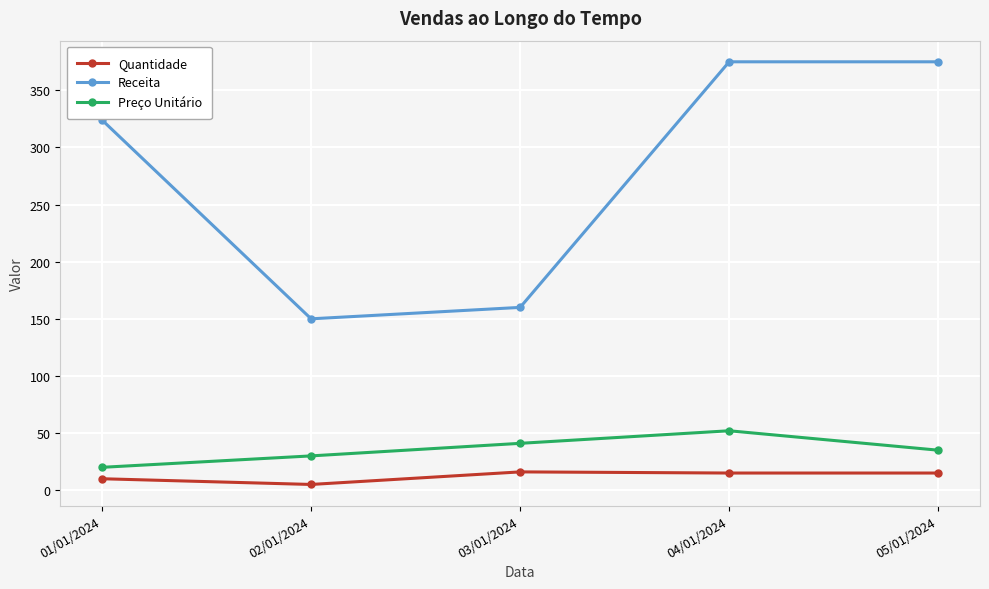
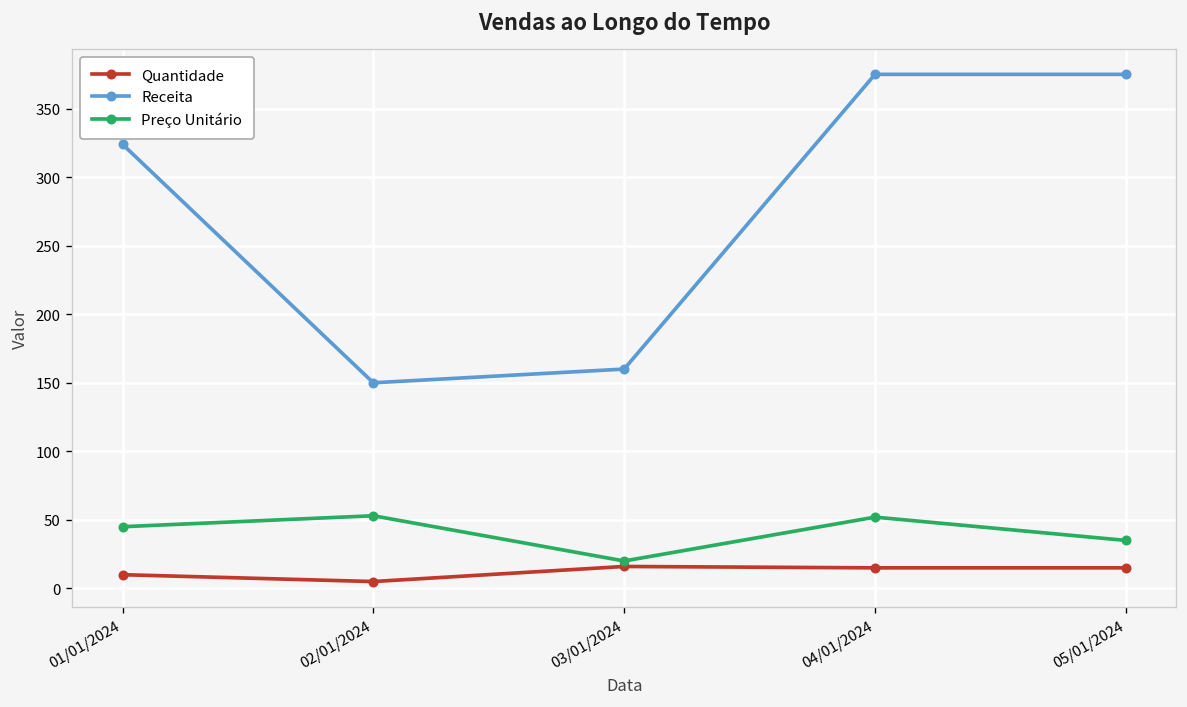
  {
    "Quantidade": {
      "01/01/2024": 10,
      "02/01/2024": 5,
      "03/01/2024": 16,
      "04/01/2024": 15,
      "05/01/2024": 15
    },
    "Receita": {
      "01/01/2024": 324,
      "02/01/2024": 150,
      "03/01/2024": 160,
      "04/01/2024": 375,
      "05/01/2024": 375
    },
    "Preço Unitário": {
-     "01/01/2024": 20,
-     "02/01/2024": 30,
-     "03/01/2024": 41,
+     "01/01/2024": 45,
+     "02/01/2024": 53,
+     "03/01/2024": 20,
      "04/01/2024": 52,
      "05/01/2024": 35
    }
  }
